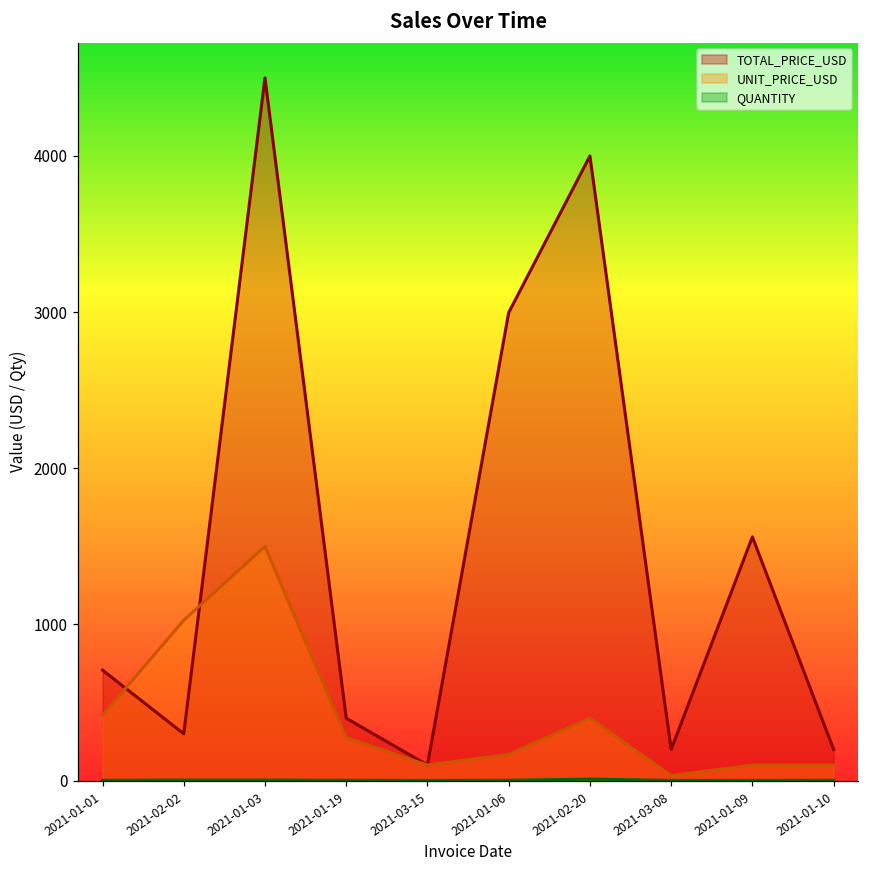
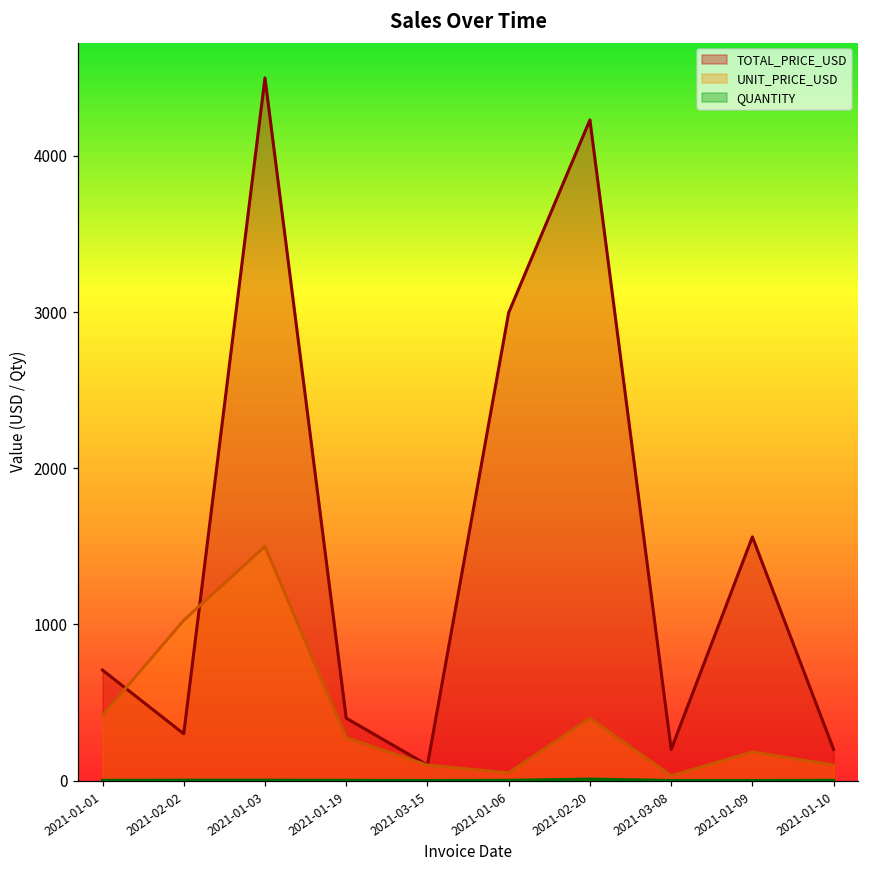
  {
    "TOTAL_PRICE_USD": {
      "2021-01-01": 710,
      "2021-02-02": 300,
      "2021-01-03": 4500,
      "2021-01-19": 400,
      "2021-01-06": 3000,
-     "2021-02-20": 4000,
+     "2021-02-20": 4230,
      "2021-03-08": 200,
      "2021-01-09": 1560,
      "2021-01-10": 200
    },
    "UNIT_PRICE_USD": {
      "2021-01-01": 420,
      "2021-02-02": 1030,
      "2021-01-03": 1500,
      "2021-01-19": 280,
-     "2021-01-06": 170,
+     "2021-01-06": 50,
      "2021-02-20": 400,
      "2021-03-08": 30,
-     "2021-01-09": 100,
+     "2021-01-09": 180,
      "2021-01-10": 100
    },
    "QUANTITY": {
      "2021-01-01": 0,
      "2021-02-02": 0,
      "2021-01-03": 0,
      "2021-01-19": 0,
      "2021-03-15": 0,
      "2021-01-06": 0,
      "2021-02-20": 10,
      "2021-03-08": 0,
      "2021-01-09": 0,
      "2021-01-10": 0
    }
  }
